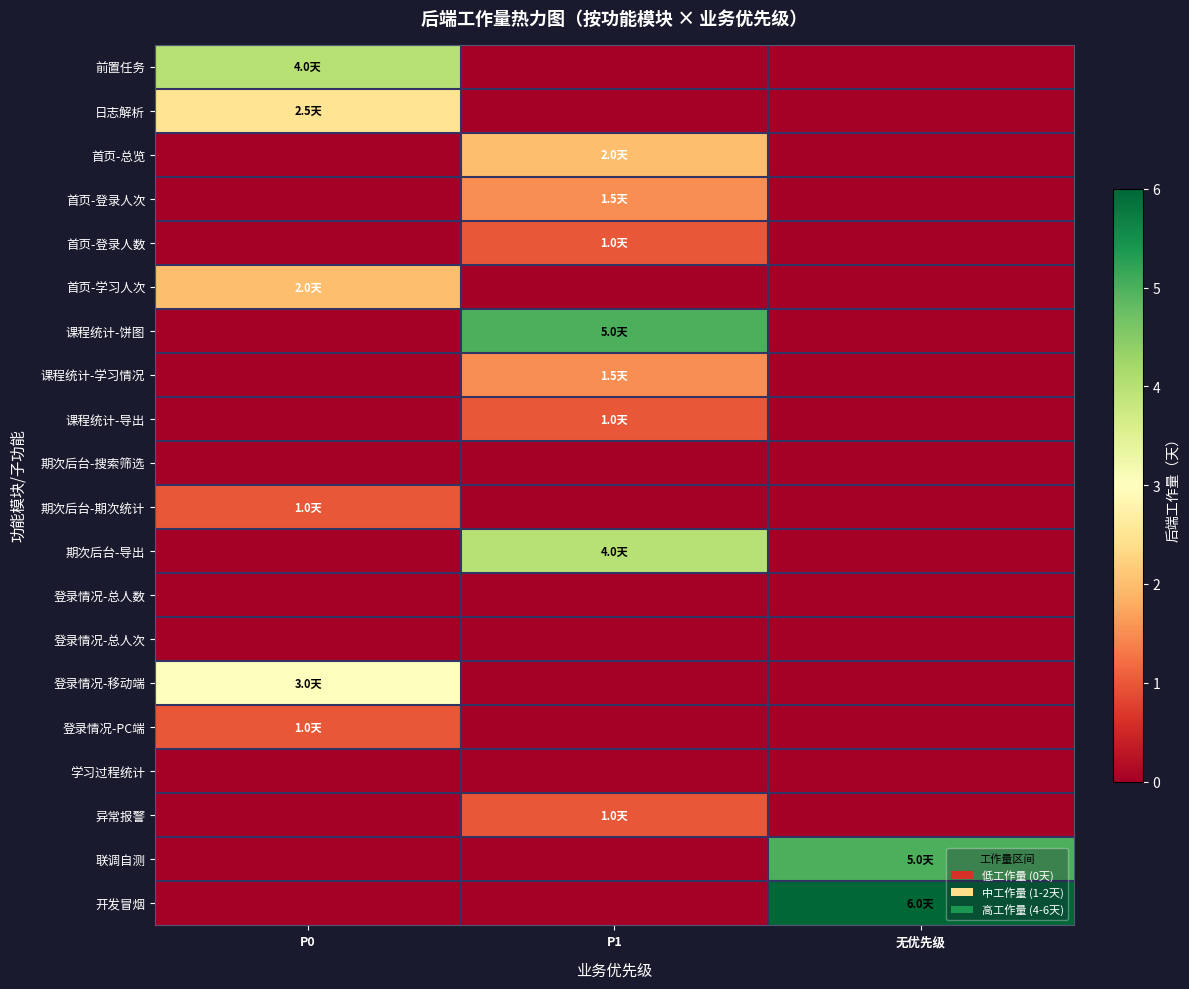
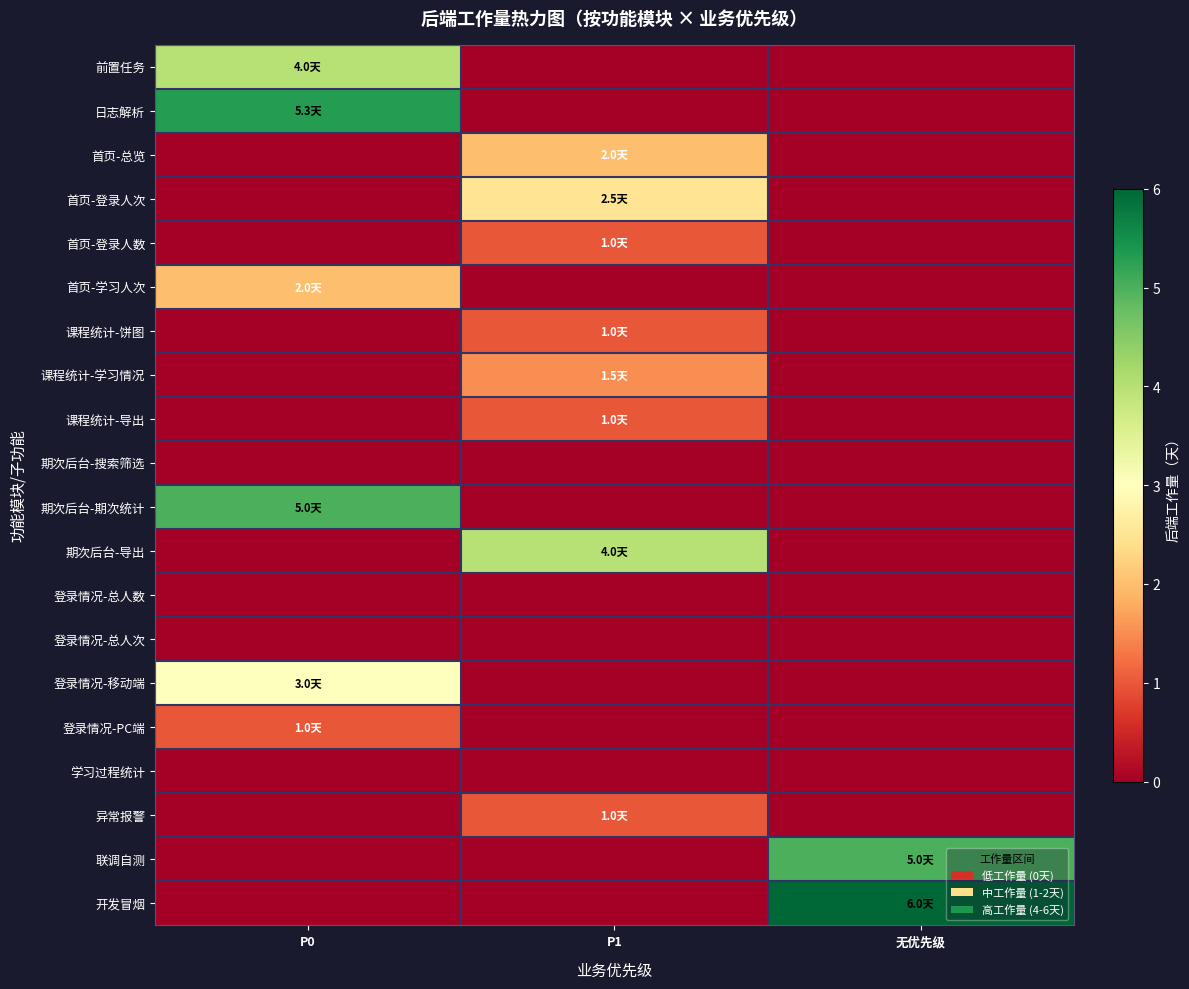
  {
    "前置任务": {
      "P0": "4.0天"
    },
    "日志解析": {
-     "P0": "2.5天"
+     "P0": "5.3天"
    },
    "首页-总览": {
      "P1": "2.0天"
    },
    "首页-登录人次": {
-     "P1": "1.5天"
+     "P1": "2.5天"
    },
    "首页-登录人数": {
      "P1": "1.0天"
    },
    "首页-学习人次": {
      "P0": "2.0天"
    },
    "课程统计-饼图": {
-     "P1": "5.0天"
+     "P1": "1.0天"
    },
    "课程统计-学习情况": {
      "P1": "1.5天"
    },
    "课程统计-导出": {
      "P1": "1.0天"
    },
    "期次后台-期次统计": {
-     "P0": "1.0天"
+     "P0": "5.0天"
    },
    "期次后台-导出": {
      "P1": "4.0天"
    },
    "登录情况-移动端": {
      "P0": "3.0天"
    },
    "登录情况-PC端": {
      "P0": "1.0天"
    },
    "异常报警": {
      "P1": "1.0天"
    },
    "联调自测": {
      "无优先级": "5.0天"
    },
    "开发冒烟": {
      "无优先级": "6.0天"
    }
  }
